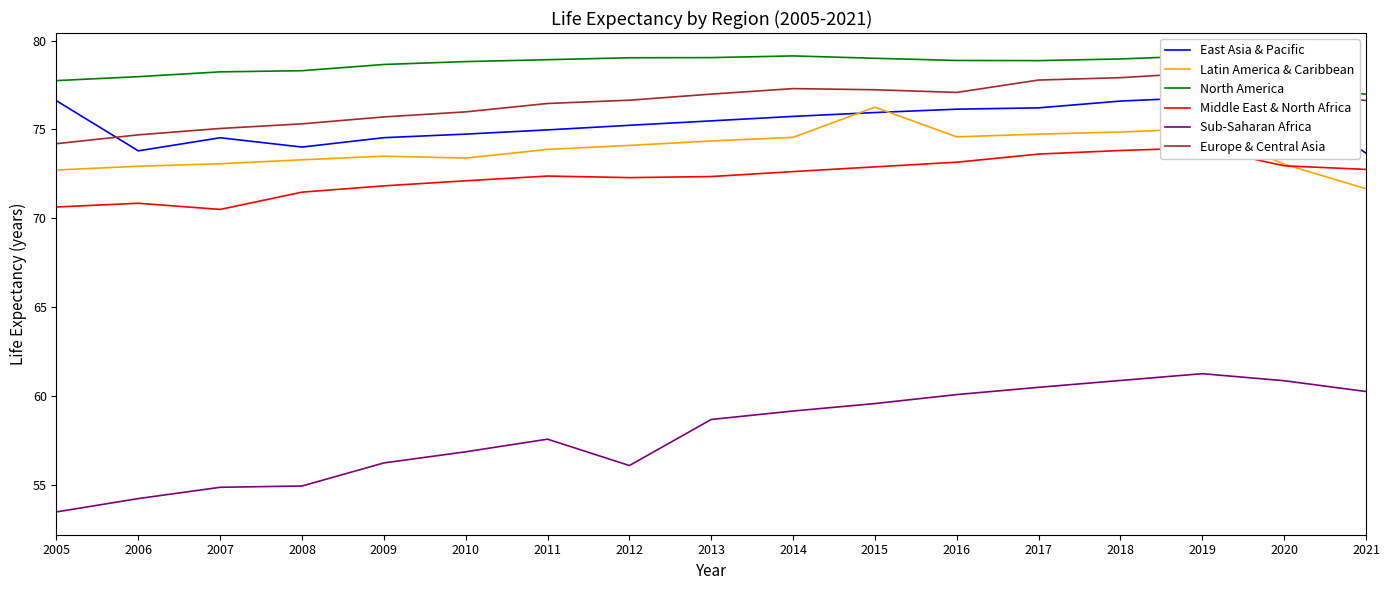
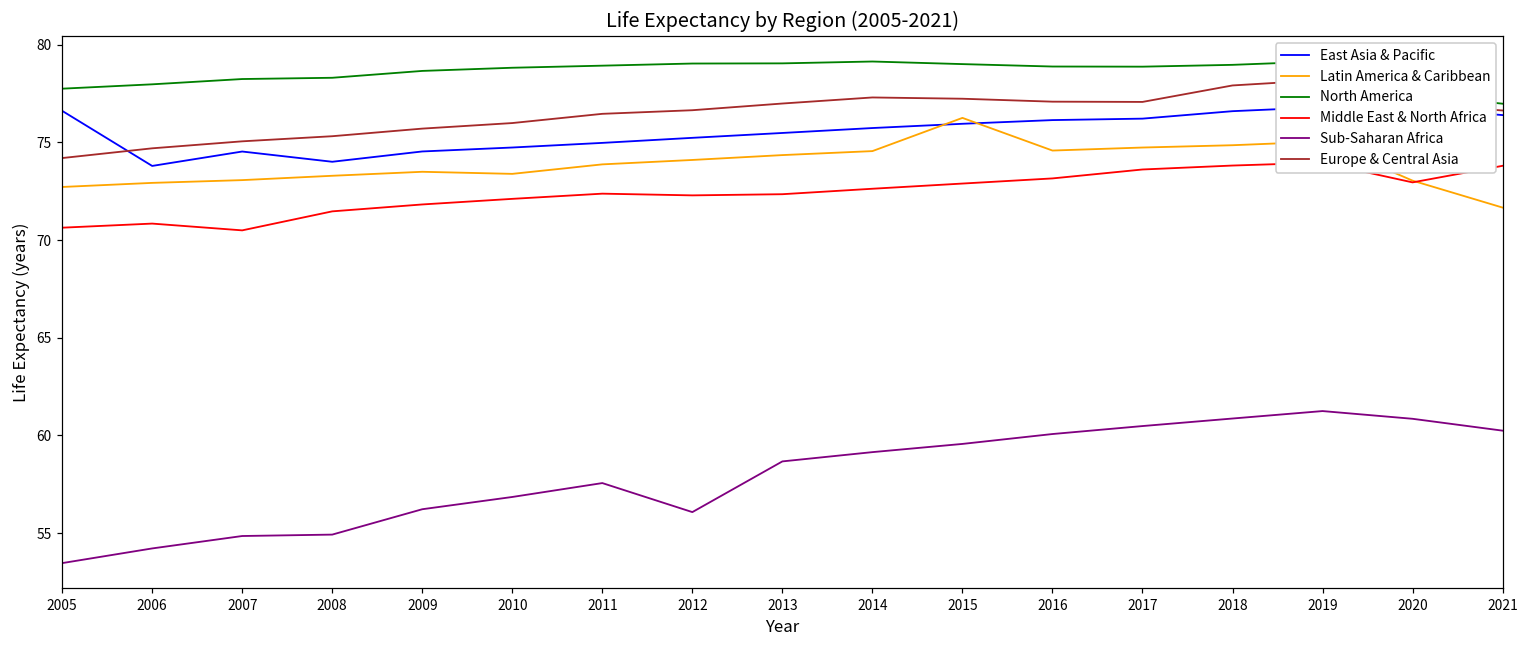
  {
    "East Asia & Pacific": {
      "2005": 76.6,
      "2006": 73.8,
      "2007": 74.5,
      "2008": 74.0,
      "2009": 74.5,
      "2010": 74.7,
      "2011": 75.0,
      "2012": 75.2,
      "2013": 75.5,
      "2014": 75.7,
      "2015": 75.9,
      "2016": 76.1,
      "2017": 76.2,
      "2018": 76.6,
-     "2021": 73.7
+     "2021": 76.4
    },
    "Latin America & Caribbean": {
      "2005": 72.7,
      "2006": 72.9,
      "2007": 73.1,
      "2008": 73.3,
      "2009": 73.5,
      "2010": 73.4,
      "2011": 73.9,
      "2012": 74.1,
      "2013": 74.3,
      "2014": 74.6,
      "2015": 76.3,
      "2016": 74.6,
      "2017": 74.7,
      "2018": 74.9,
      "2021": 71.7
    },
    "North America": {
      "2005": 77.7,
      "2006": 78.0,
      "2007": 78.2,
      "2008": 78.3,
      "2009": 78.7,
      "2010": 78.8,
      "2011": 78.9,
      "2012": 79.0,
      "2013": 79.0,
      "2014": 79.1,
      "2015": 79.0,
      "2016": 78.9,
      "2017": 78.9,
      "2018": 79.0,
      "2021": 77.0
    },
    "Middle East & North Africa": {
      "2005": 70.6,
      "2006": 70.8,
      "2007": 70.5,
      "2008": 71.5,
      "2009": 71.8,
      "2010": 72.1,
      "2011": 72.4,
      "2012": 72.3,
      "2013": 72.3,
      "2014": 72.6,
      "2015": 72.9,
      "2016": 73.2,
      "2017": 73.6,
      "2018": 73.8,
-     "2021": 72.7
+     "2021": 73.8
    },
    "Sub-Saharan Africa": {
      "2005": 53.5,
      "2006": 54.2,
      "2007": 54.8,
      "2008": 54.9,
      "2009": 56.2,
      "2010": 56.8,
      "2011": 57.6,
      "2012": 56.1,
      "2013": 58.7,
      "2014": 59.1,
      "2015": 59.6,
      "2016": 60.1,
      "2017": 60.5,
      "2018": 60.9,
      "2019": 61.2,
      "2020": 60.8,
      "2021": 60.2
    },
    "Europe & Central Asia": {
      "2005": 74.2,
      "2006": 74.7,
      "2007": 75.1,
      "2008": 75.3,
      "2009": 75.7,
      "2010": 76.0,
      "2011": 76.5,
      "2012": 76.6,
      "2013": 77.0,
      "2014": 77.3,
      "2015": 77.2,
      "2016": 77.1,
-     "2017": 77.8,
+     "2017": 77.1,
      "2018": 77.9,
      "2021": 76.6
    }
  }
